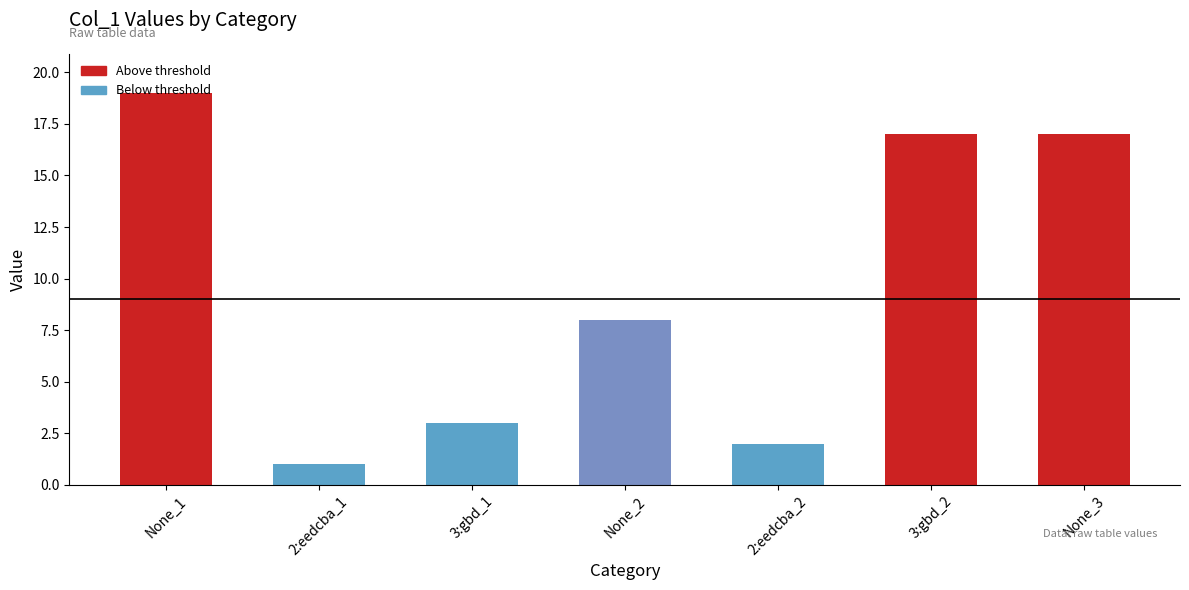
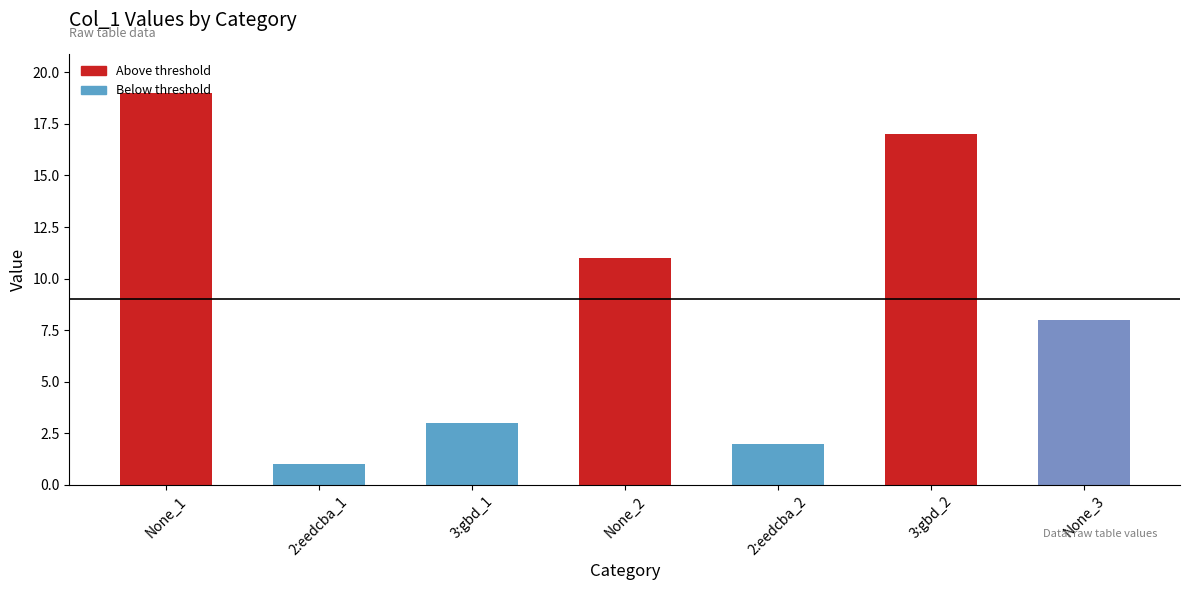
  {
    "None_1": 19,
    "2:eedcba_1": 1,
    "3:gbd_1": 3,
-   "None_2": 8,
+   "None_2": 11,
    "2:eedcba_2": 2,
    "3:gbd_2": 17,
-   "None_3": 17
+   "None_3": 8
  }
